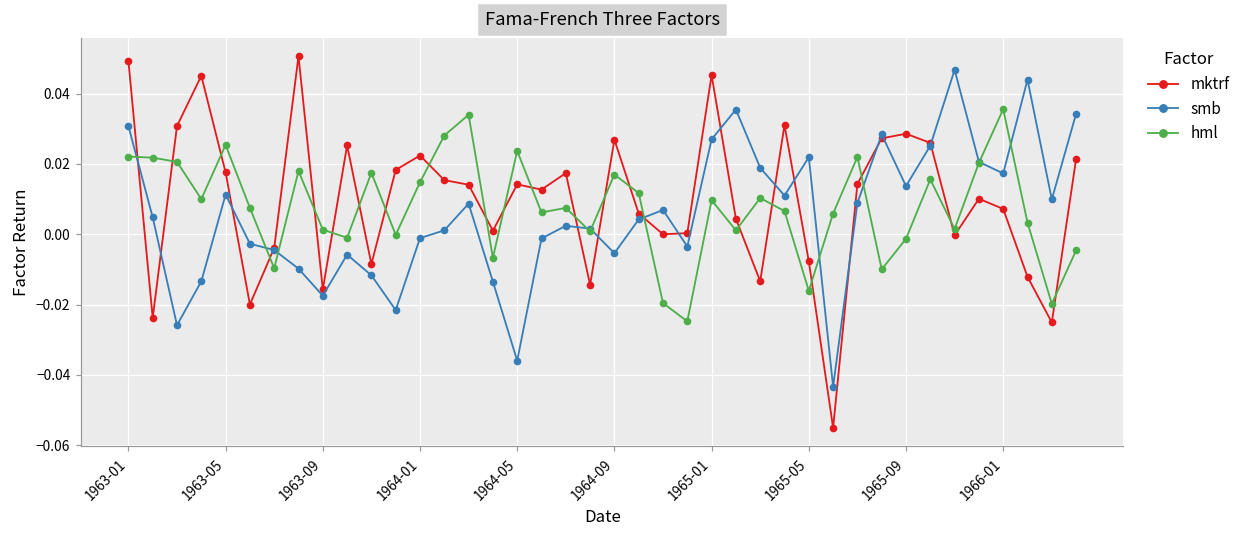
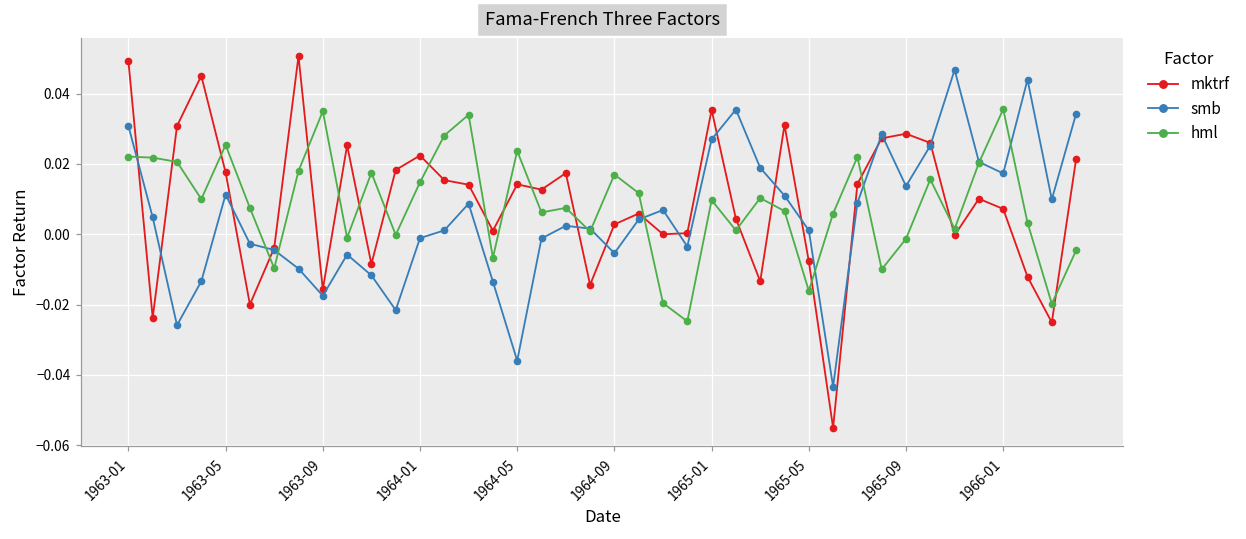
  {
    "mktrf": {
      "1963-01": 0.049,
      "1963-05": 0.018,
      "1963-09": -0.016,
      "1964-01": 0.022,
      "1964-05": 0.014,
-     "1964-09": 0.027,
-     "1965-01": 0.045,
+     "1964-09": 0.003,
+     "1965-01": 0.035,
      "1965-05": -0.008,
      "1965-09": 0.029,
      "1966-01": 0.007
    },
    "smb": {
      "1963-01": 0.031,
      "1963-05": 0.011,
      "1963-09": -0.018,
      "1964-01": -0.001,
      "1964-05": -0.036,
      "1964-09": -0.005,
      "1965-01": 0.027,
-     "1965-05": 0.022,
+     "1965-05": 0.001,
      "1965-09": 0.014,
      "1966-01": 0.017
    },
    "hml": {
      "1963-01": 0.022,
      "1963-05": 0.025,
-     "1963-09": 0.001,
+     "1963-09": 0.035,
      "1964-01": 0.015,
      "1964-05": 0.024,
      "1964-09": 0.017,
      "1965-01": 0.010,
      "1965-05": -0.016,
      "1965-09": -0.001,
      "1966-01": 0.036
    }
  }
